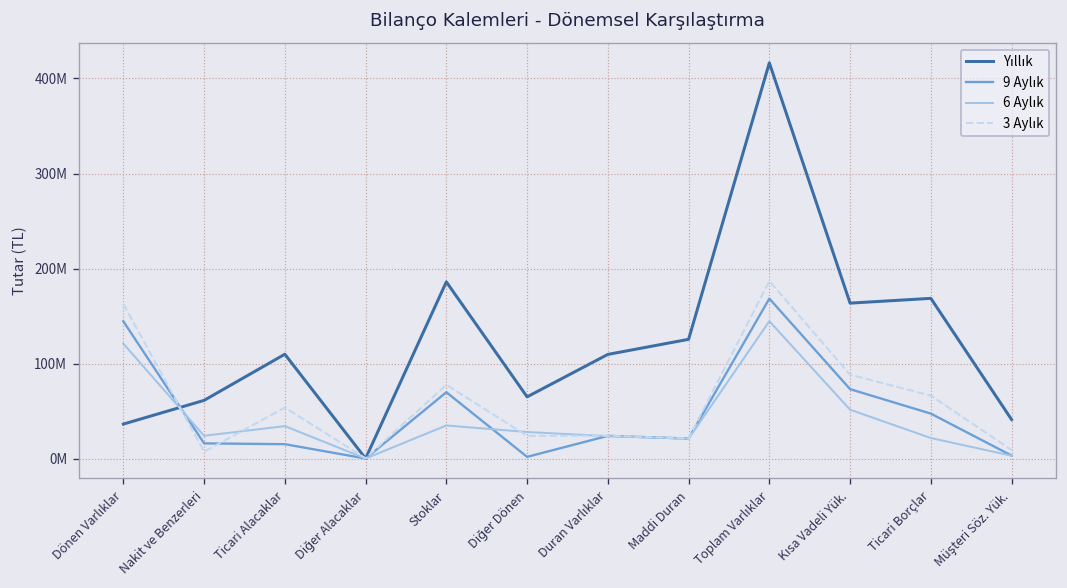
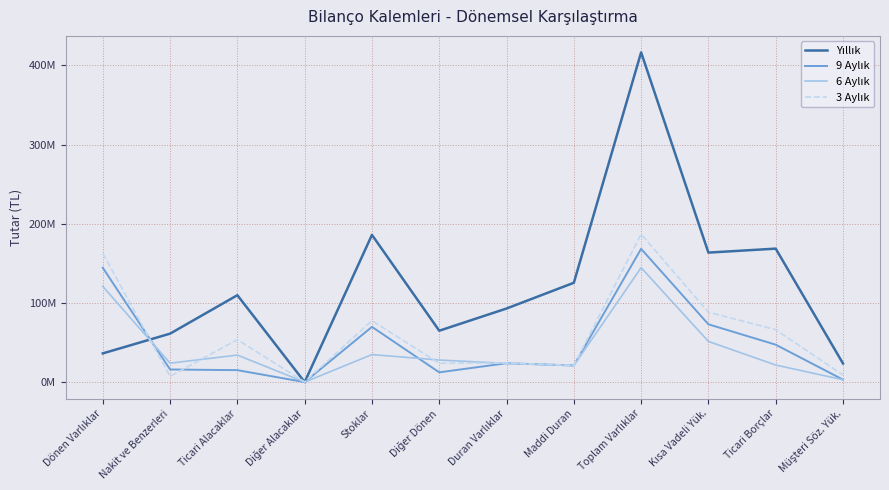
  {
    "Yıllık": {
      "Dönen Varlıklar": 40000000,
      "Nakit ve Benzerleri": 60000000,
      "Ticari Alacaklar": 110000000,
      "Stoklar": 190000000,
      "Diğer Dönen": 60000000,
-     "Duran Varlıklar": 110000000,
+     "Duran Varlıklar": 90000000,
      "Maddi Duran": 130000000,
      "Toplam Varlıklar": 420000000,
      "Kısa Vadeli Yük.": 160000000,
      "Ticari Borçlar": 170000000,
-     "Müşteri Söz. Yük.": 40000000
+     "Müşteri Söz. Yük.": 20000000
    },
    "9 Aylık": {
      "Dönen Varlıklar": 140000000,
      "Nakit ve Benzerleri": 20000000,
      "Ticari Alacaklar": 20000000,
      "Stoklar": 70000000,
-     "Diğer Dönen": 0,
+     "Diğer Dönen": 10000000,
      "Toplam Varlıklar": 170000000,
      "Kısa Vadeli Yük.": 70000000,
      "Ticari Borçlar": 50000000
    }
  }
